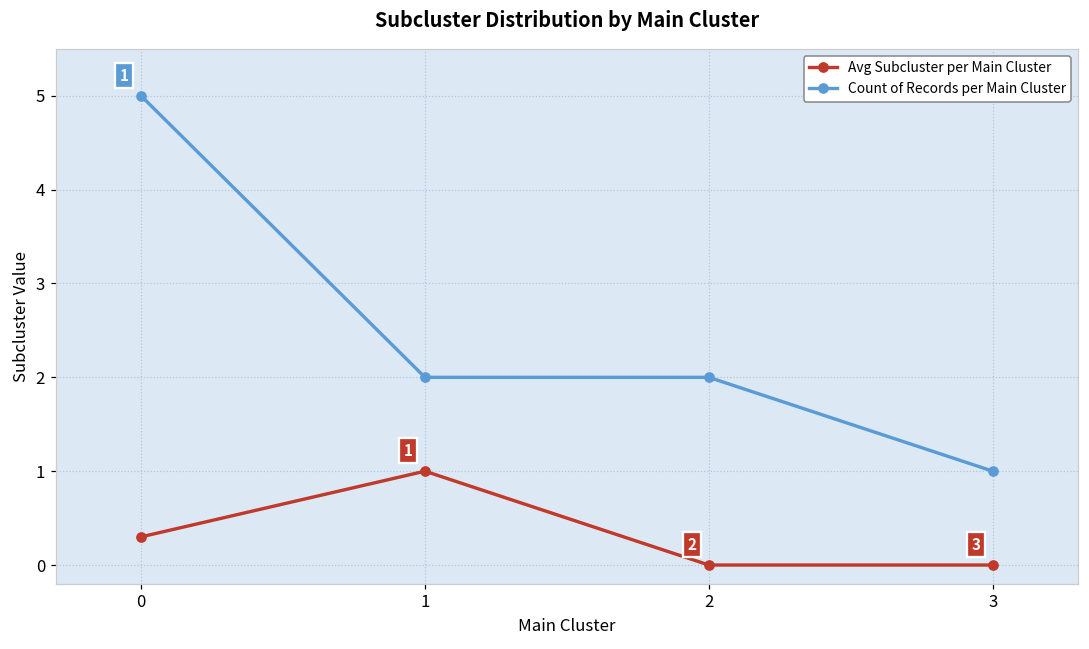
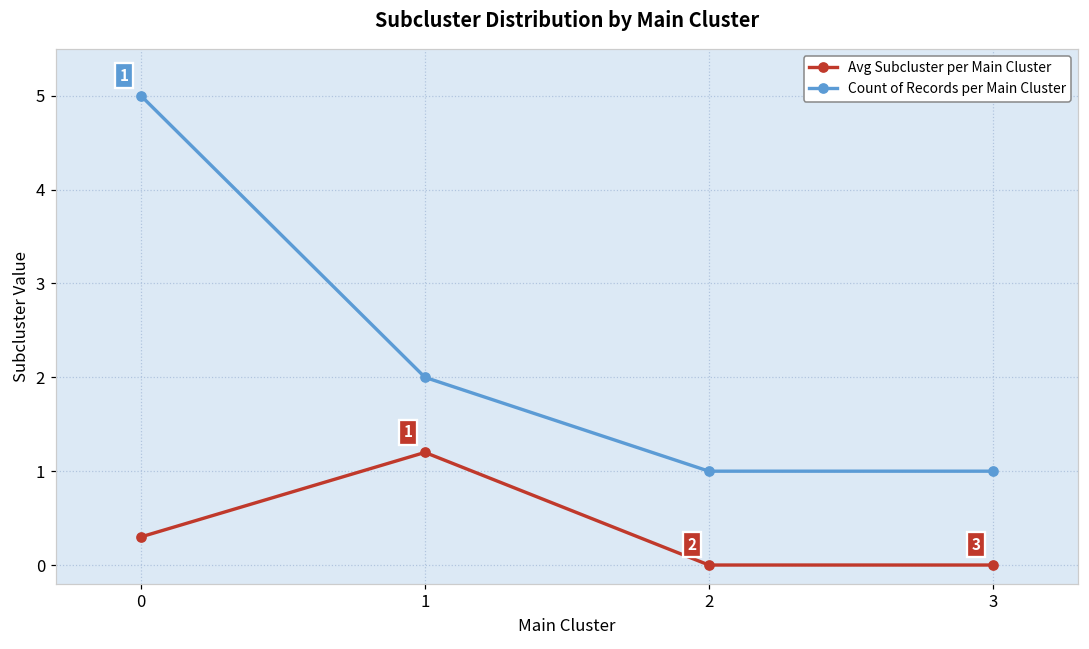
  {
    "Avg Subcluster per Main Cluster": {
      "0": 0.3,
-     "1": 1.0
+     "1": 1.2
    },
    "Count of Records per Main Cluster": {
      "1": 2,
-     "2": 2,
+     "2": 1,
      "3": 1
    }
  }
